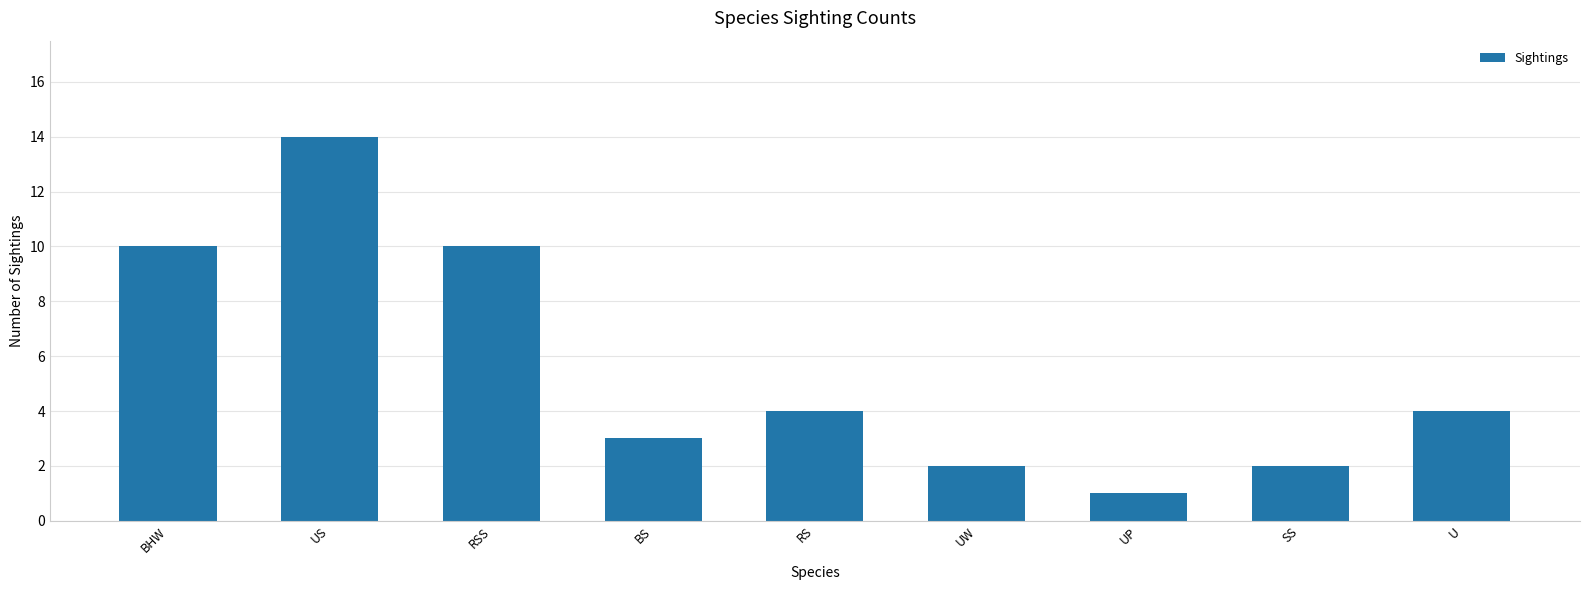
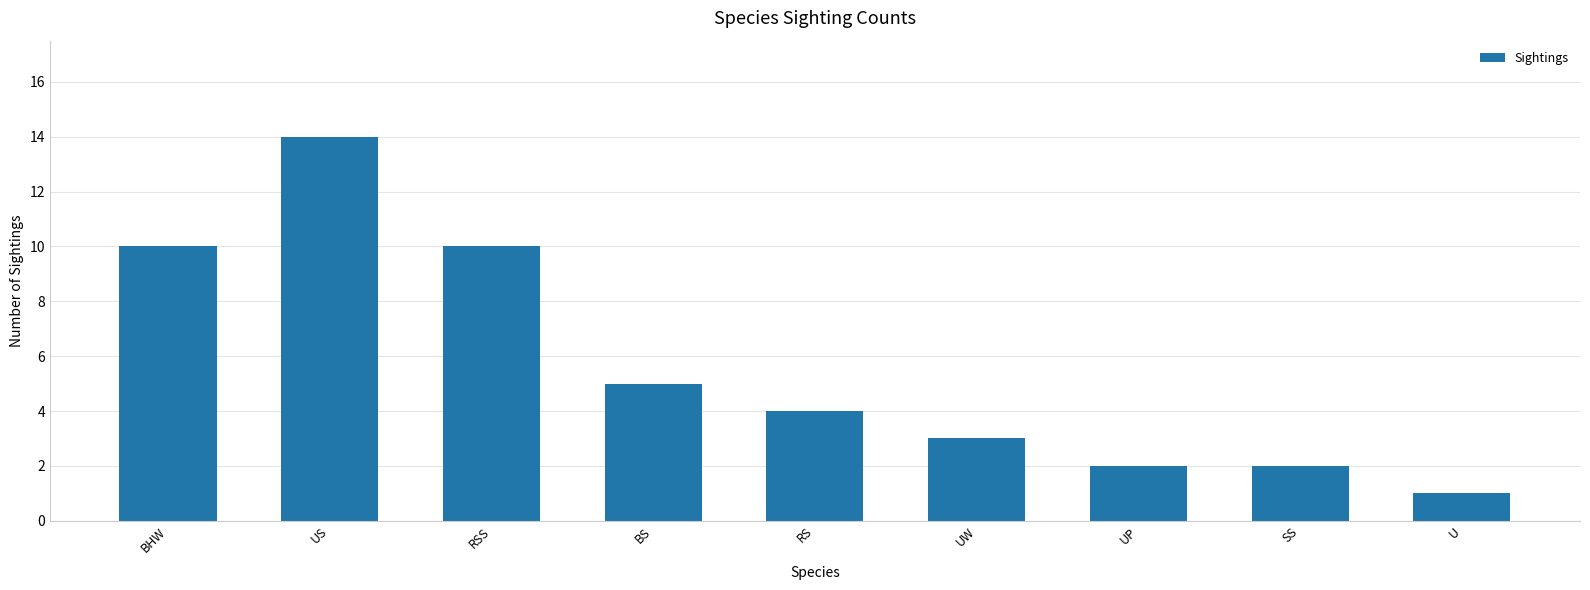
  {
    "BHW": 10,
    "US": 14,
    "RSS": 10,
-   "BS": 3,
+   "BS": 5,
    "RS": 4,
-   "UW": 2,
-   "UP": 1,
+   "UW": 3,
+   "UP": 2,
    "SS": 2,
-   "U": 4
+   "U": 1
  }
